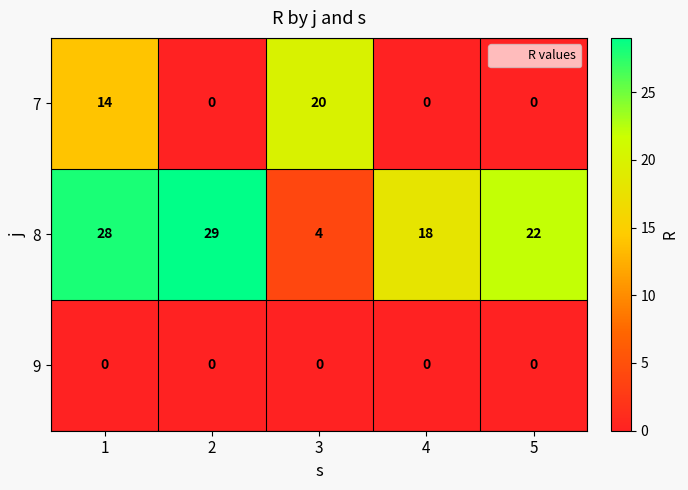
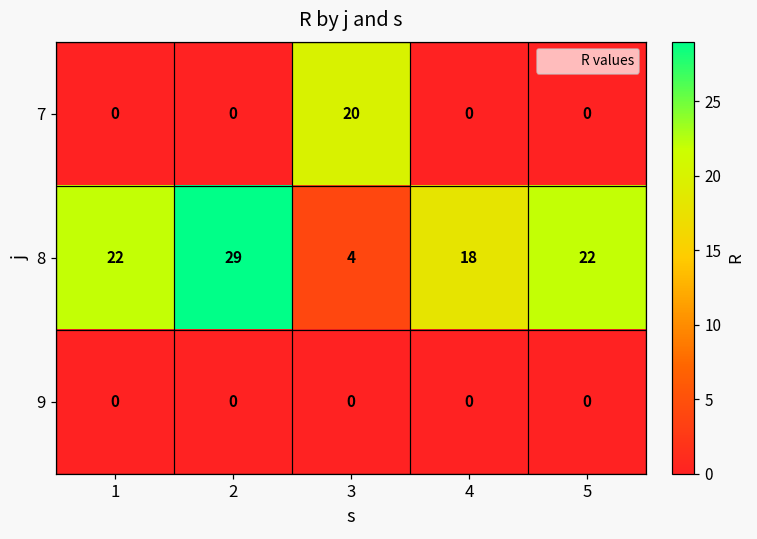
  {
    "7": {
-     "1": 14,
+     "1": 0,
      "2": 0,
      "3": 20,
      "4": 0,
      "5": 0
    },
    "8": {
-     "1": 28,
+     "1": 22,
      "2": 29,
      "3": 4,
      "4": 18,
      "5": 22
    },
    "9": {
      "1": 0,
      "2": 0,
      "3": 0,
      "4": 0,
      "5": 0
    }
  }
